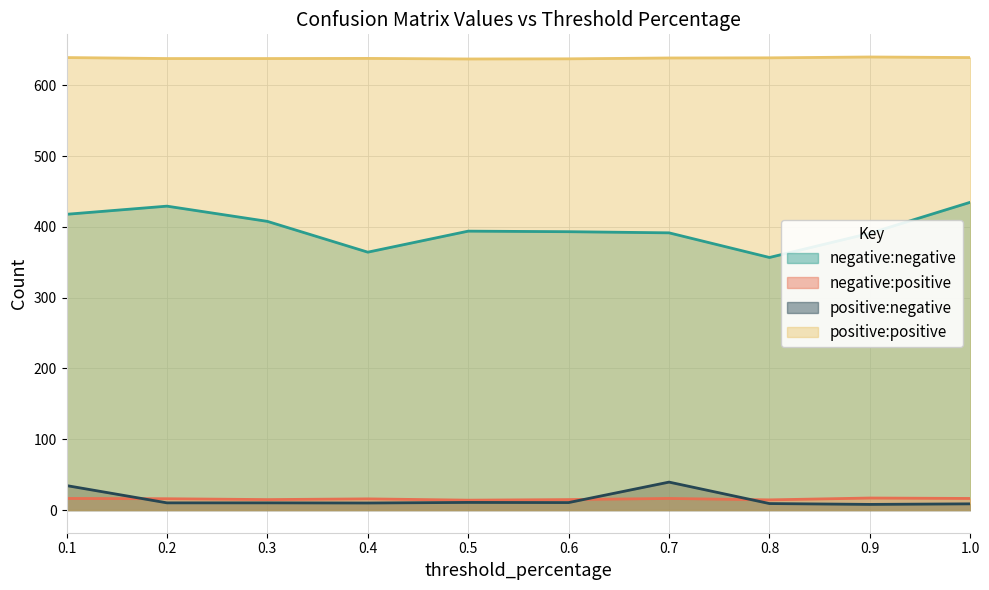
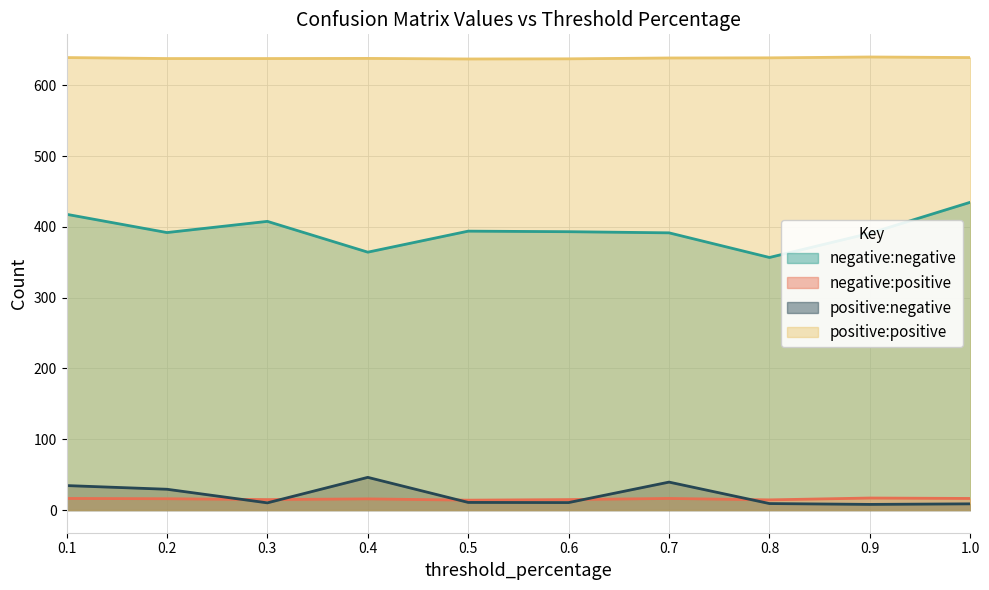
  {
    "negative:negative": {
      "0.1": 420,
-     "0.2": 430,
+     "0.2": 390,
      "0.3": 410,
      "0.4": 360,
      "0.5": 390,
      "0.6": 390,
      "0.7": 390,
      "0.8": 360,
      "1.0": 430
    },
    "positive:negative": {
      "0.1": 30,
-     "0.2": 10,
+     "0.2": 30,
      "0.3": 10,
-     "0.4": 10,
+     "0.4": 50,
      "0.6": 10,
      "0.7": 40,
      "0.8": 10,
      "0.9": 10,
      "1.0": 10
    }
  }
